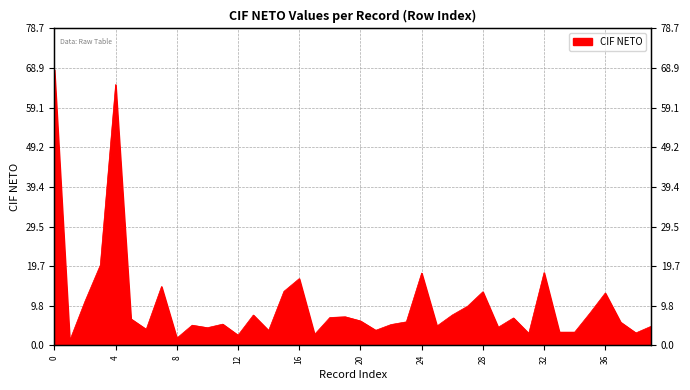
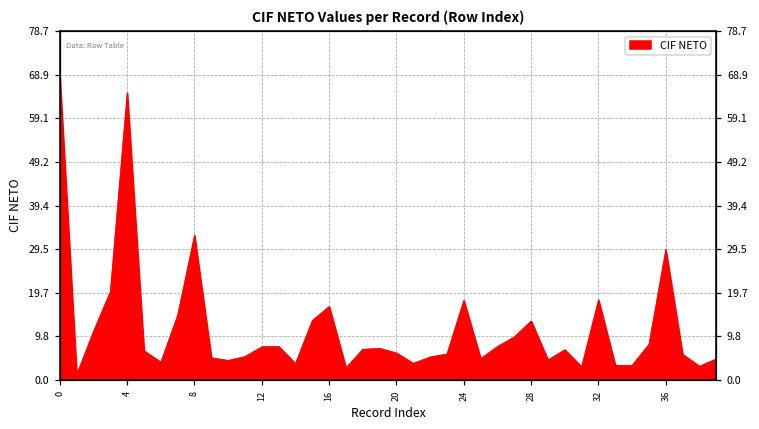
  {
    "0": 68,
    "4": 65,
-   "8": 2,
-   "12": 3,
+   "8": 33,
+   "12": 7,
    "16": 17,
    "20": 6,
    "24": 18,
    "28": 13,
    "32": 18,
-   "36": 13
+   "36": 29
  }
